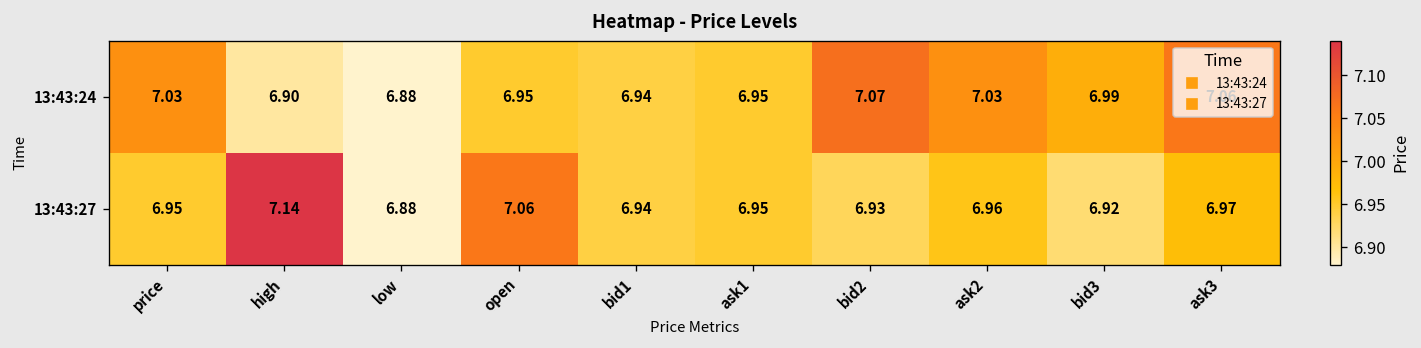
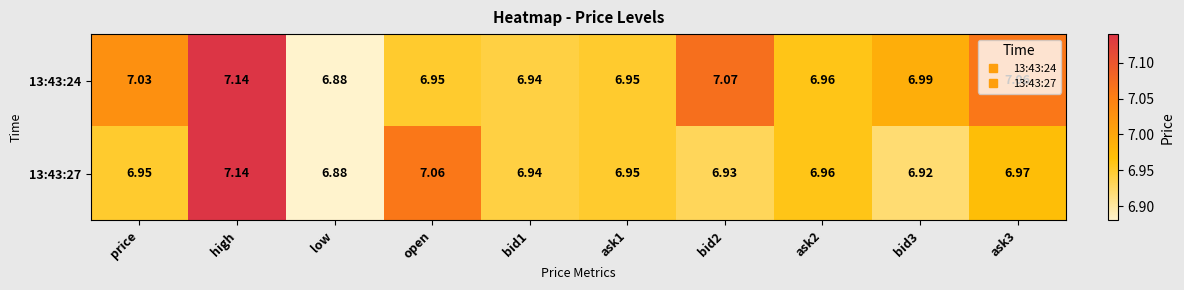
  {
    "13:43:24": {
      "price": 7.03,
-     "high": 6.90,
+     "high": 7.14,
      "low": 6.88,
      "open": 6.95,
      "bid1": 6.94,
      "ask1": 6.95,
      "bid2": 7.07,
-     "ask2": 7.03,
+     "ask2": 6.96,
      "bid3": 6.99
    },
    "13:43:27": {
      "price": 6.95,
      "high": 7.14,
      "low": 6.88,
      "open": 7.06,
      "bid1": 6.94,
      "ask1": 6.95,
      "bid2": 6.93,
      "ask2": 6.96,
      "bid3": 6.92,
      "ask3": 6.97
    }
  }
